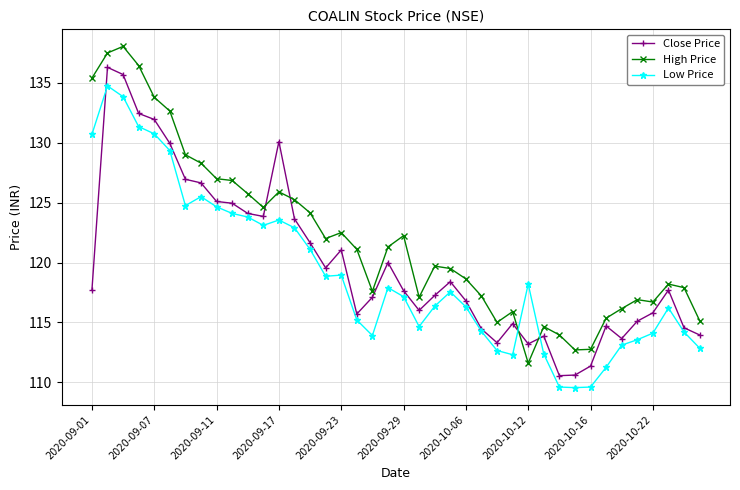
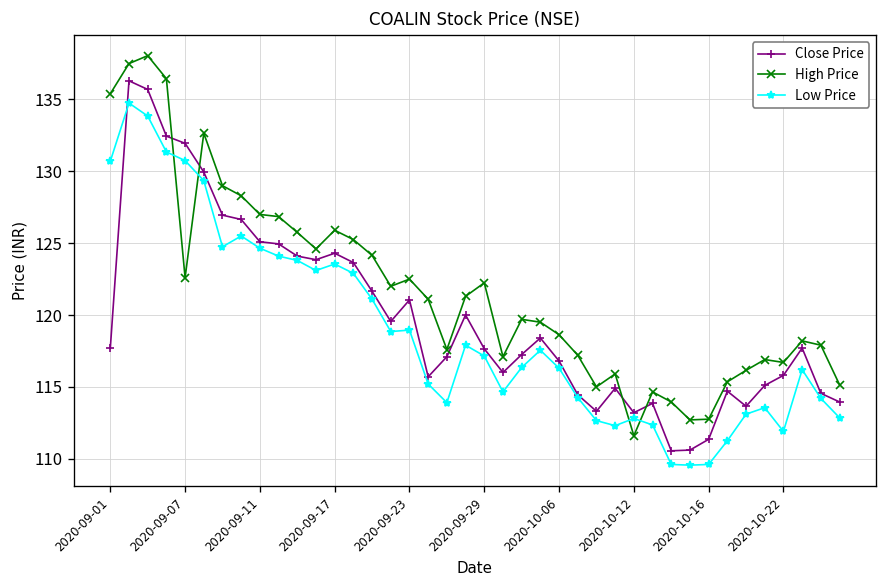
  {
    "Close Price": {
      "2020-09-01": 117.7,
      "2020-09-07": 132.0,
      "2020-09-11": 125.1,
-     "2020-09-17": 130.1,
+     "2020-09-17": 124.3,
      "2020-09-23": 121.1,
      "2020-09-29": 117.7,
      "2020-10-06": 116.8,
      "2020-10-12": 113.2,
      "2020-10-16": 111.4,
      "2020-10-22": 115.8
    },
    "High Price": {
      "2020-09-01": 135.4,
-     "2020-09-07": 133.8,
+     "2020-09-07": 122.6,
      "2020-09-11": 127.0,
      "2020-09-17": 125.9,
      "2020-09-23": 122.5,
      "2020-09-29": 122.2,
      "2020-10-06": 118.6,
      "2020-10-12": 111.6,
      "2020-10-16": 112.8,
      "2020-10-22": 116.7
    },
    "Low Price": {
      "2020-09-01": 130.7,
      "2020-09-07": 130.8,
      "2020-09-11": 124.7,
      "2020-09-17": 123.6,
      "2020-09-23": 119.0,
      "2020-09-29": 117.2,
      "2020-10-06": 116.3,
-     "2020-10-12": 118.2,
+     "2020-10-12": 112.8,
      "2020-10-16": 109.6,
-     "2020-10-22": 114.1
+     "2020-10-22": 111.9
    }
  }
